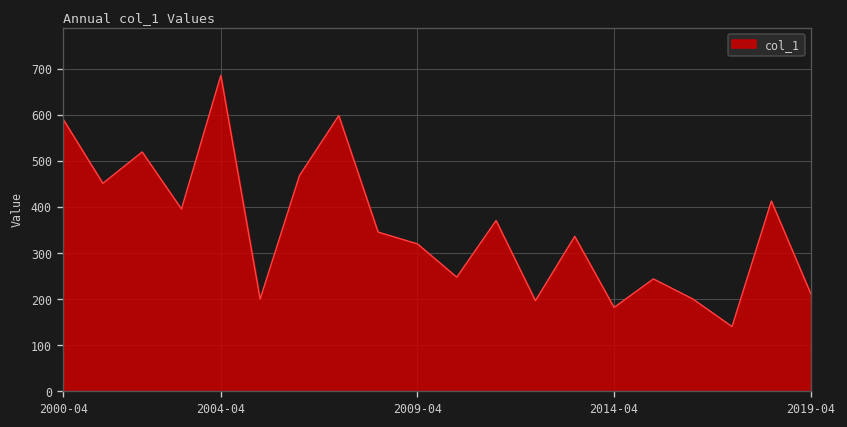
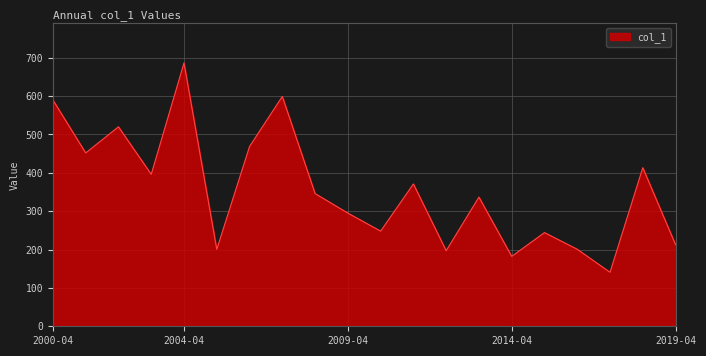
  {
    "2000-04": 590,
    "2004-04": 690,
-   "2009-04": 320,
+   "2009-04": 290,
    "2014-04": 180,
    "2019-04": 210
  }
